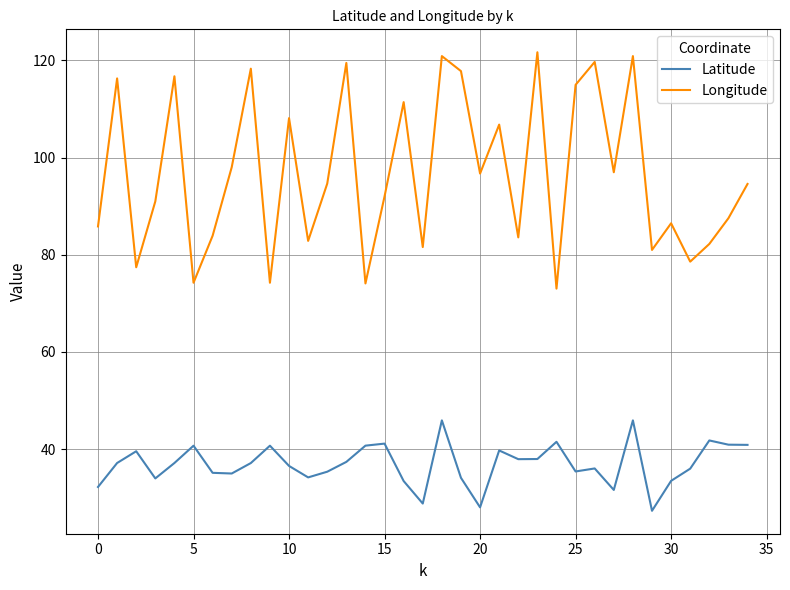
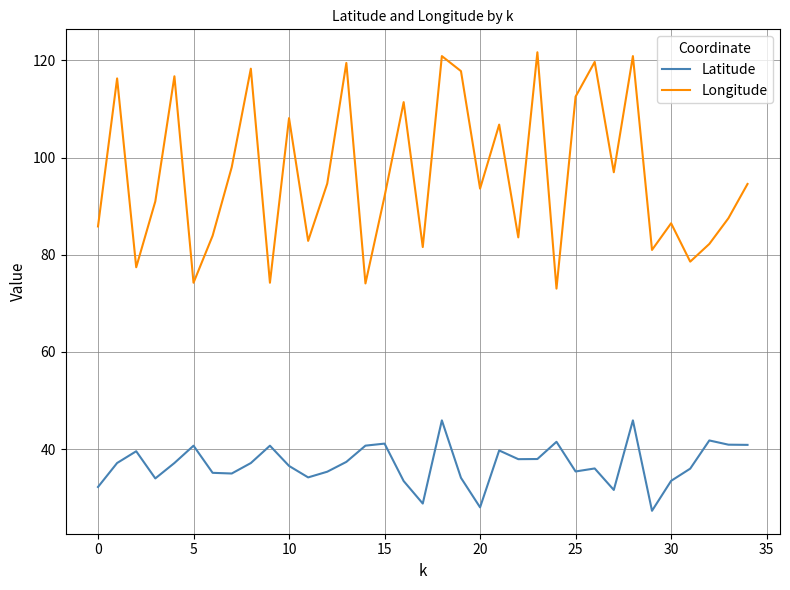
  {
    "Latitude": {
      "0": 32,
      "5": 41,
      "10": 37,
      "15": 41,
      "20": 28,
      "25": 35,
      "30": 33
    },
    "Longitude": {
      "0": 86,
      "5": 74,
      "10": 108,
      "15": 92,
-     "20": 97,
-     "25": 115,
+     "20": 94,
+     "25": 113,
      "30": 86
    }
  }
